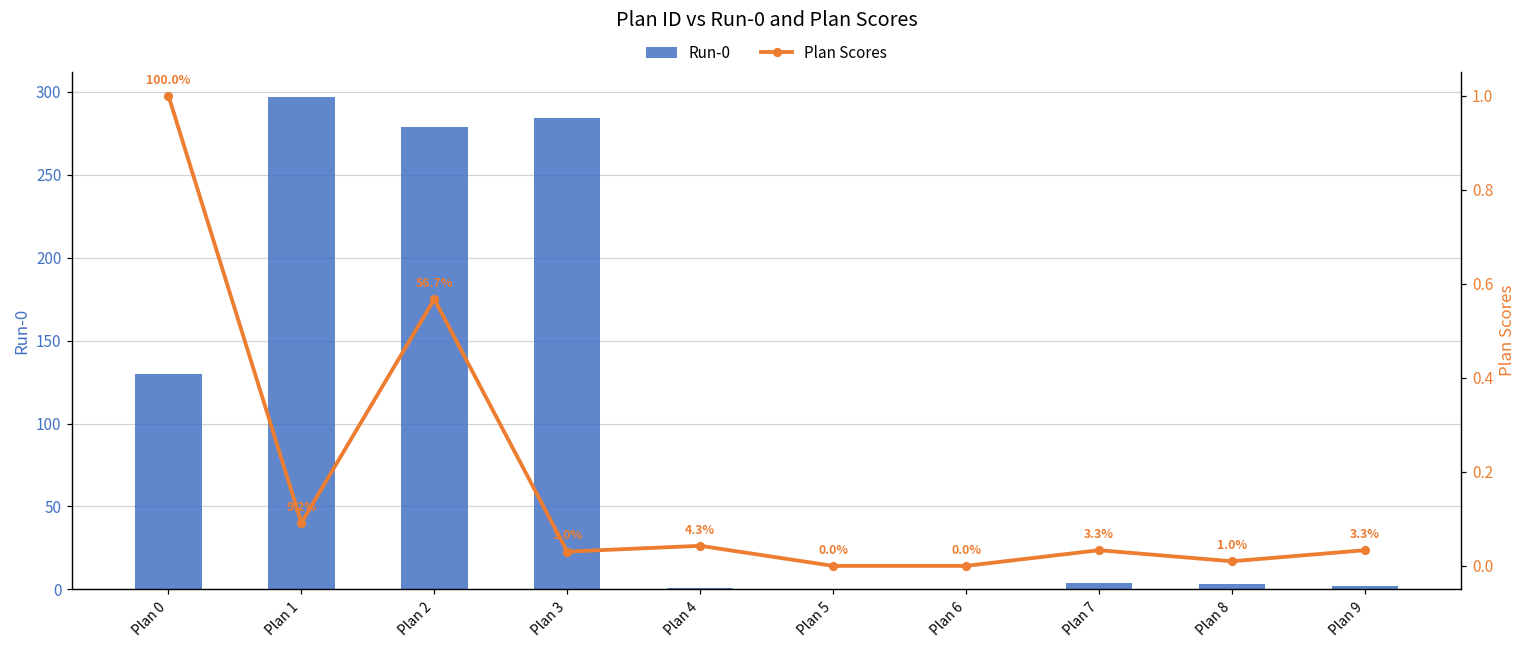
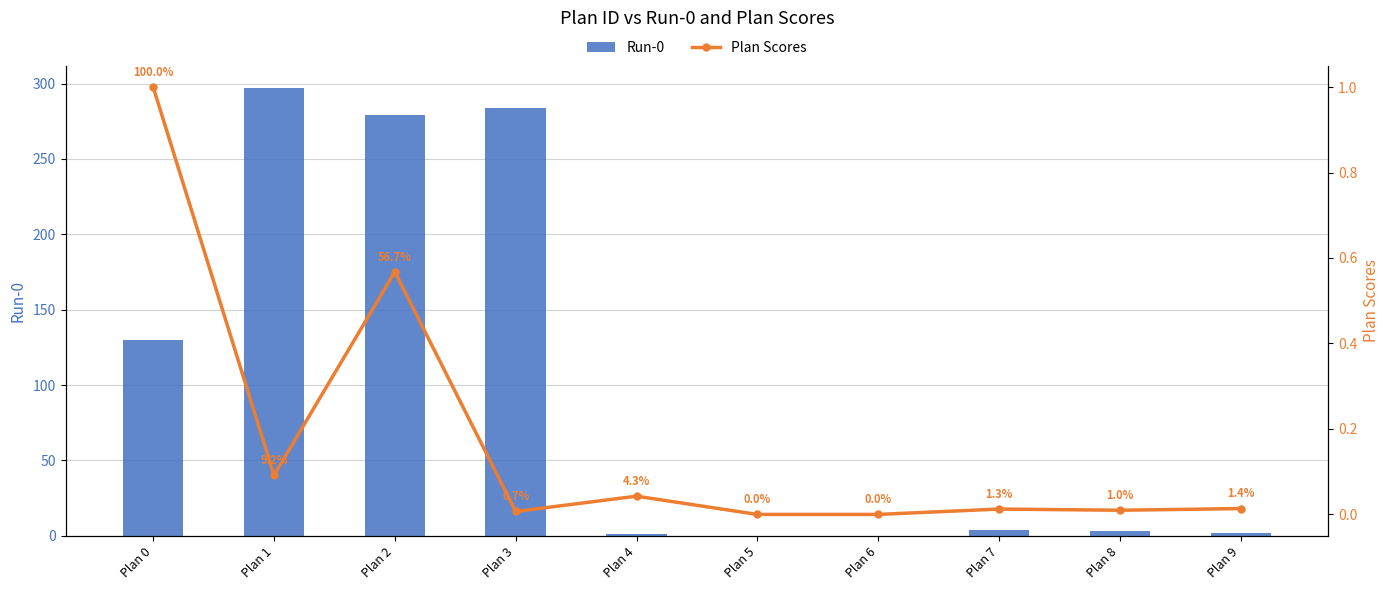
  {
    "Plan Scores": {
      "Plan 0": "100.0%",
      "Plan 1": "9.2%",
      "Plan 2": "56.7%",
-     "Plan 3": "3.0%",
+     "Plan 3": "0.7%",
      "Plan 4": "4.3%",
      "Plan 5": "0.0%",
      "Plan 6": "0.0%",
-     "Plan 7": "3.3%",
+     "Plan 7": "1.3%",
      "Plan 8": "1.0%",
-     "Plan 9": "3.3%"
+     "Plan 9": "1.4%"
    }
  }
